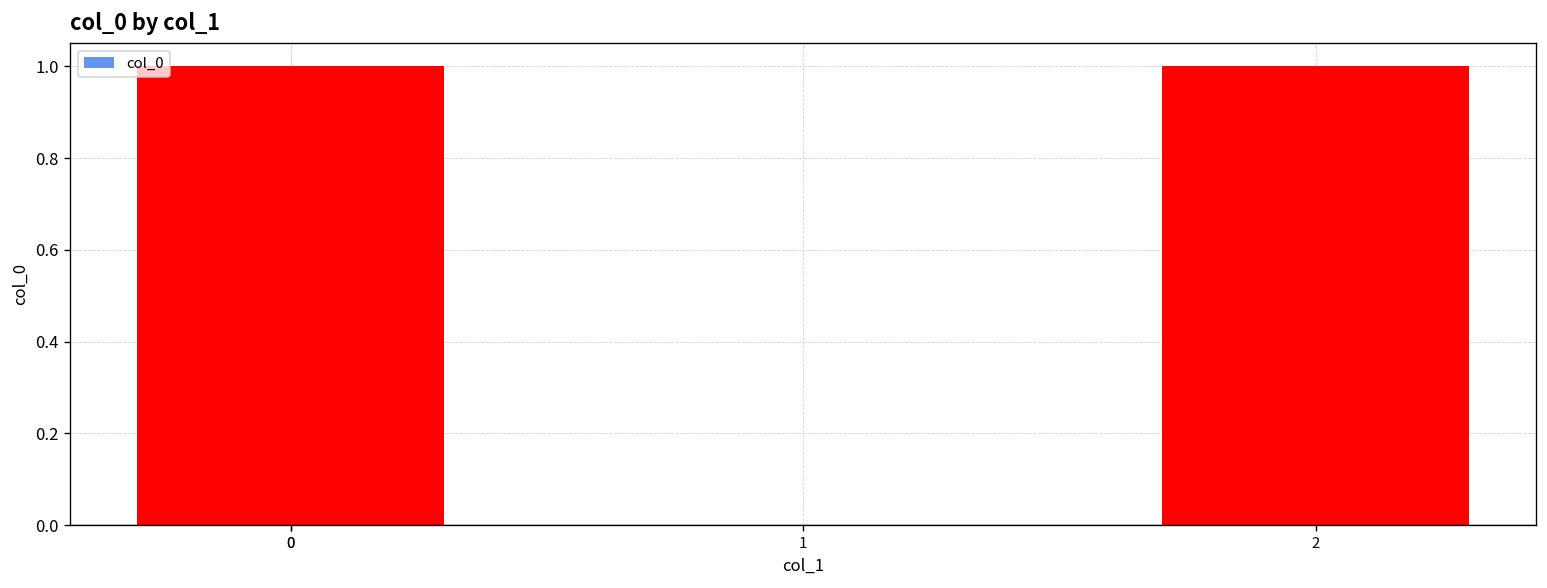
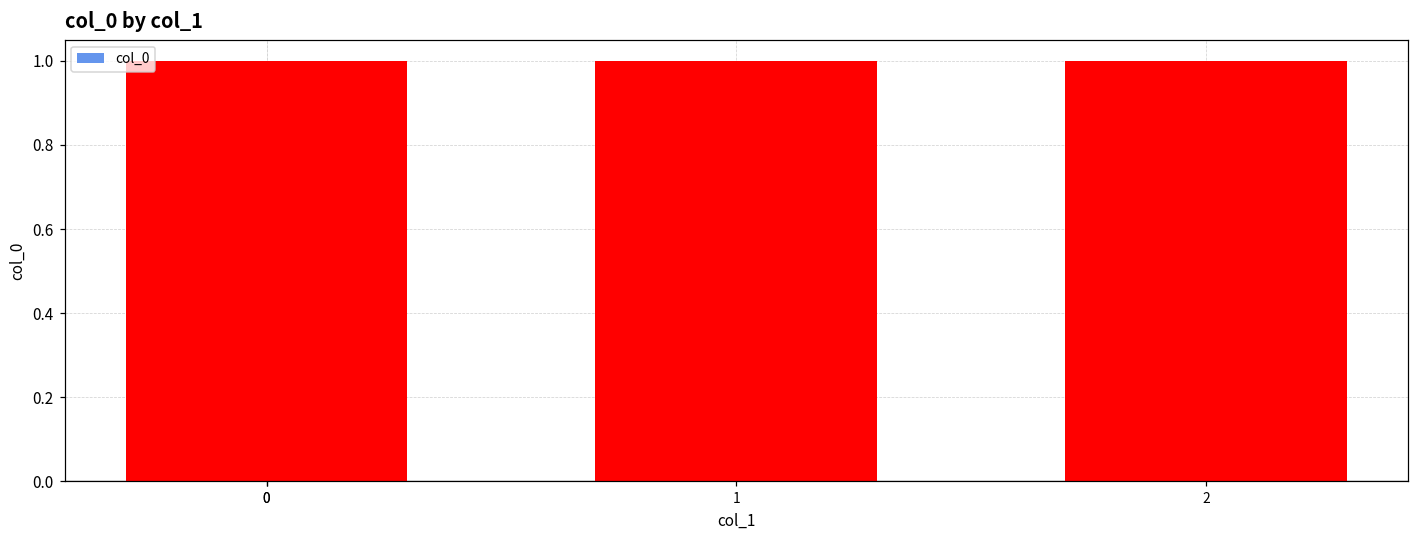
  {
-   "1": 0,
+   "1": 1,
    "2": 1
  }
